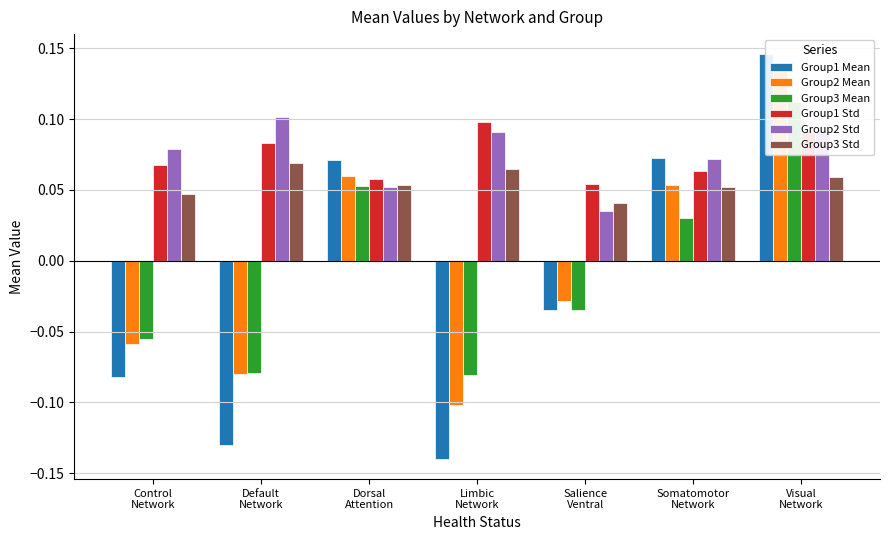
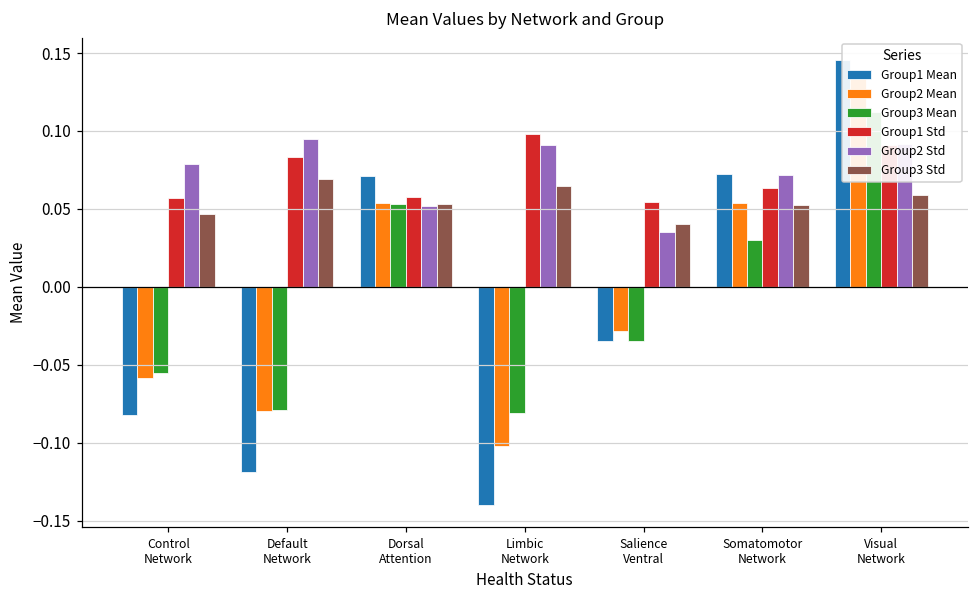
  {
    "Group1 Mean": {
      "Control Network": -0.082,
-     "Default Network": -0.130,
+     "Default Network": -0.119,
      "Dorsal Attention": 0.071,
      "Limbic Network": -0.140,
      "Salience Ventral": -0.035,
      "Somatomotor Network": 0.072
    },
    "Group2 Mean": {
      "Control Network": -0.058,
      "Default Network": -0.080,
-     "Dorsal Attention": 0.060,
+     "Dorsal Attention": 0.054,
      "Limbic Network": -0.102,
      "Salience Ventral": -0.028,
      "Somatomotor Network": 0.054
    },
    "Group3 Mean": {
      "Control Network": -0.055,
      "Default Network": -0.079,
      "Dorsal Attention": 0.053,
      "Limbic Network": -0.081,
      "Salience Ventral": -0.035,
      "Somatomotor Network": 0.030
    },
    "Group1 Std": {
-     "Control Network": 0.067,
+     "Control Network": 0.057,
      "Default Network": 0.083,
      "Dorsal Attention": 0.057,
      "Limbic Network": 0.098,
      "Salience Ventral": 0.054,
      "Somatomotor Network": 0.064
    },
    "Group2 Std": {
      "Control Network": 0.079,
-     "Default Network": 0.102,
+     "Default Network": 0.095,
      "Dorsal Attention": 0.052,
      "Limbic Network": 0.091,
      "Salience Ventral": 0.035,
      "Somatomotor Network": 0.072
    },
    "Group3 Std": {
      "Control Network": 0.047,
      "Default Network": 0.069,
      "Dorsal Attention": 0.053,
      "Limbic Network": 0.065,
      "Salience Ventral": 0.040,
      "Somatomotor Network": 0.052,
      "Visual Network": 0.059
    }
  }
